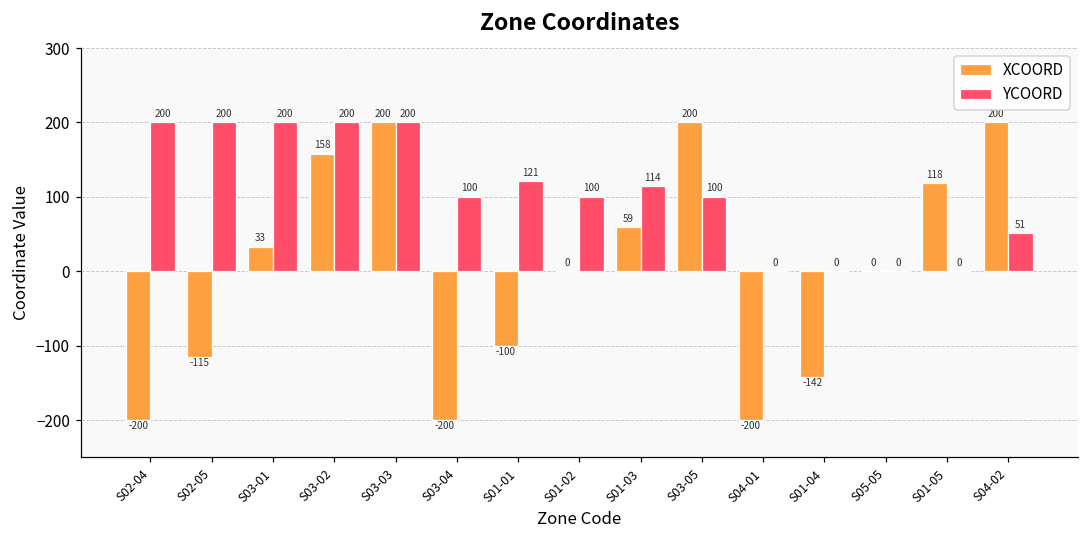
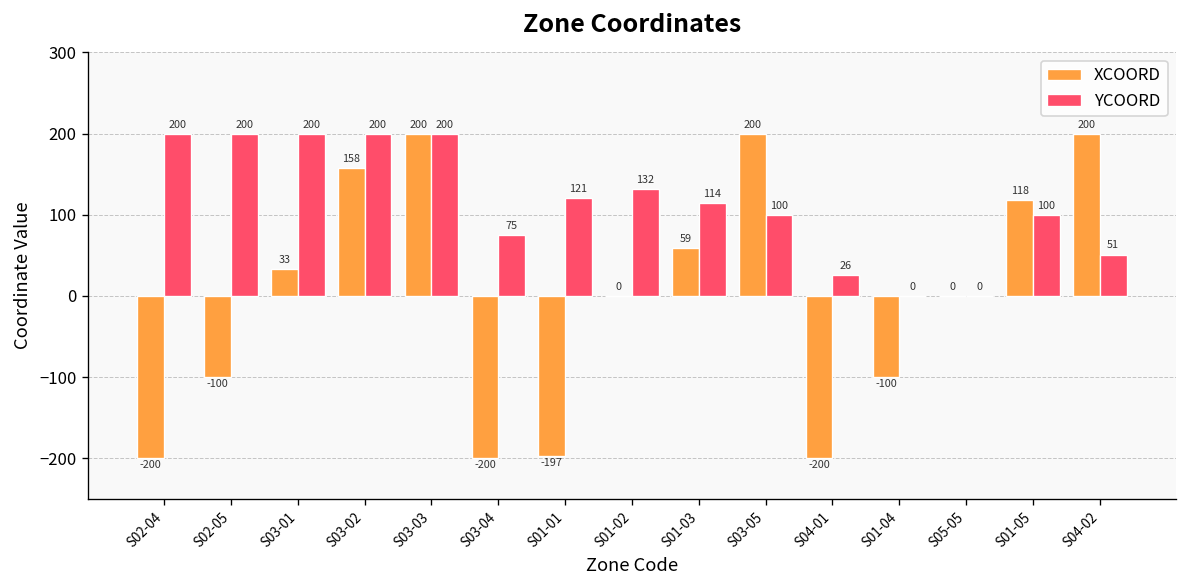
  {
    "XCOORD": {
      "S02-04": -200,
-     "S02-05": -115,
+     "S02-05": -100,
      "S03-01": 33,
      "S03-02": 158,
      "S03-03": 200,
      "S03-04": -200,
-     "S01-01": -100,
+     "S01-01": -197,
      "S01-02": 0,
      "S01-03": 59,
      "S03-05": 200,
      "S04-01": -200,
-     "S01-04": -142,
+     "S01-04": -100,
      "S05-05": 0,
      "S01-05": 118,
      "S04-02": 200
    },
    "YCOORD": {
      "S02-04": 200,
      "S02-05": 200,
      "S03-01": 200,
      "S03-02": 200,
      "S03-03": 200,
-     "S03-04": 100,
+     "S03-04": 75,
      "S01-01": 121,
-     "S01-02": 100,
+     "S01-02": 132,
      "S01-03": 114,
      "S03-05": 100,
-     "S04-01": 0,
+     "S04-01": 26,
      "S01-04": 0,
      "S05-05": 0,
-     "S01-05": 0,
+     "S01-05": 100,
      "S04-02": 51
    }
  }
